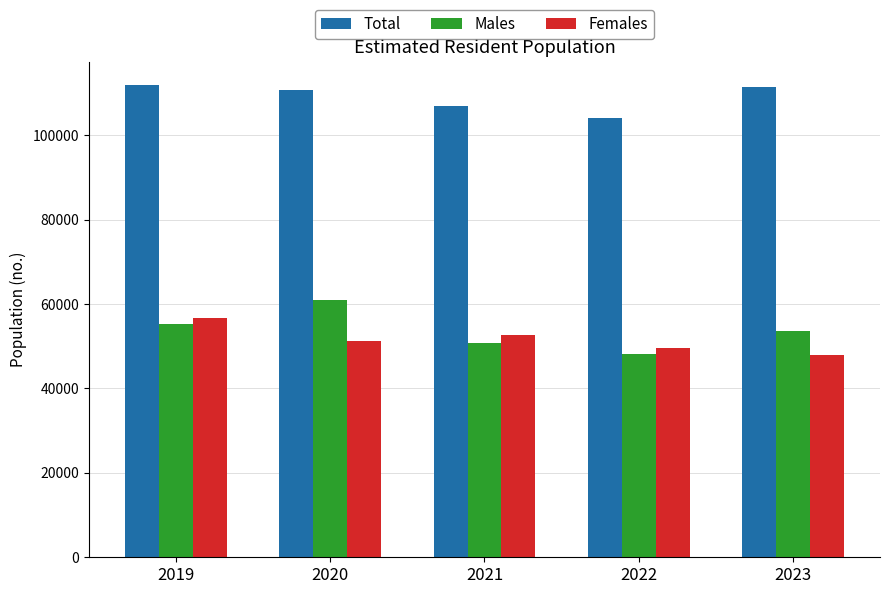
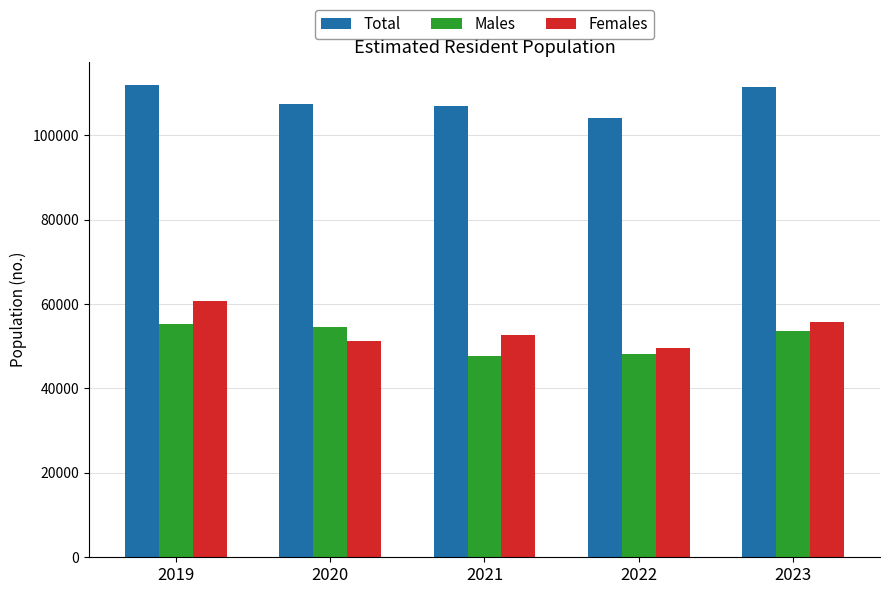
  {
    "Total": {
      "2019": 112000,
-     "2020": 111000,
+     "2020": 107000,
      "2021": 107000,
      "2022": 104000,
      "2023": 111000
    },
    "Males": {
      "2019": 55000,
-     "2020": 61000,
-     "2021": 51000,
+     "2020": 55000,
+     "2021": 48000,
      "2022": 48000,
      "2023": 54000
    },
    "Females": {
-     "2019": 57000,
+     "2019": 61000,
      "2020": 51000,
      "2021": 53000,
      "2022": 49000,
-     "2023": 48000
+     "2023": 56000
    }
  }
